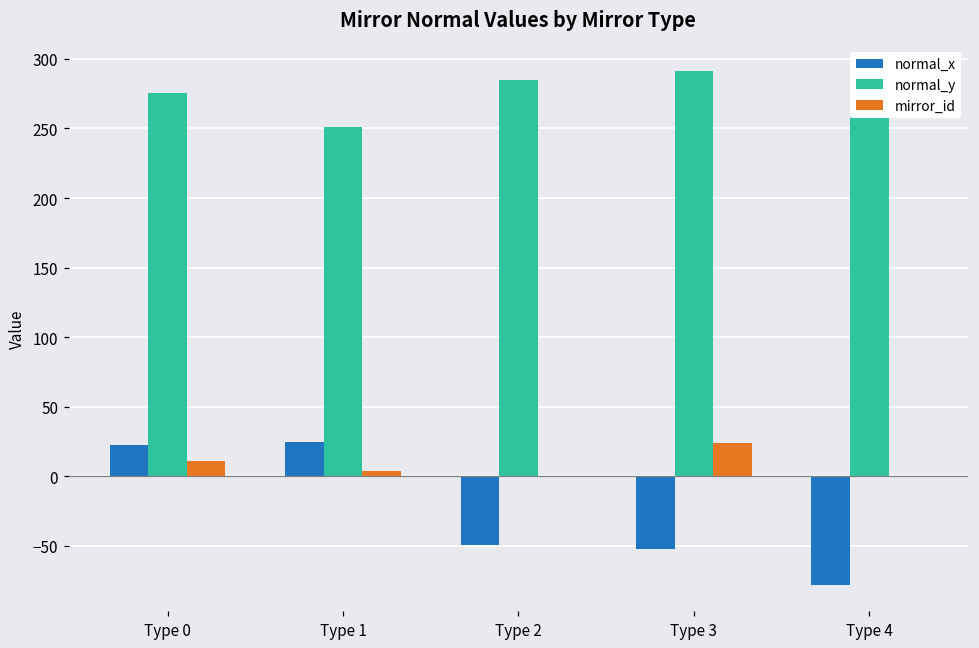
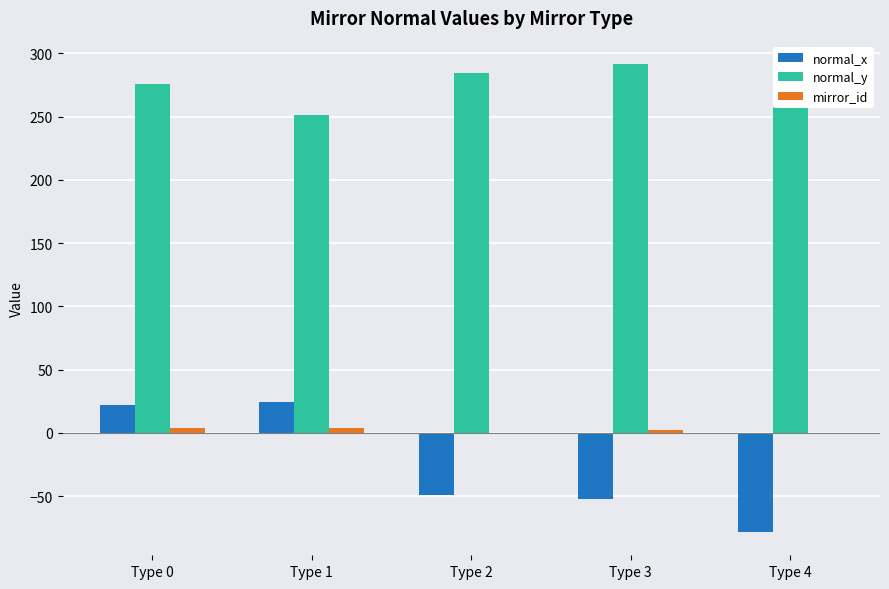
  {
    "normal_x": {
      "Type 0": 22,
      "Type 1": 25,
      "Type 2": -49,
      "Type 3": -52,
      "Type 4": -78
    },
    "normal_y": {
      "Type 0": 276,
      "Type 1": 251,
      "Type 2": 285,
      "Type 3": 292
    },
    "mirror_id": {
-     "Type 0": 11,
+     "Type 0": 4,
      "Type 1": 4,
      "Type 2": 0,
-     "Type 3": 24,
+     "Type 3": 2,
      "Type 4": 0
    }
  }
